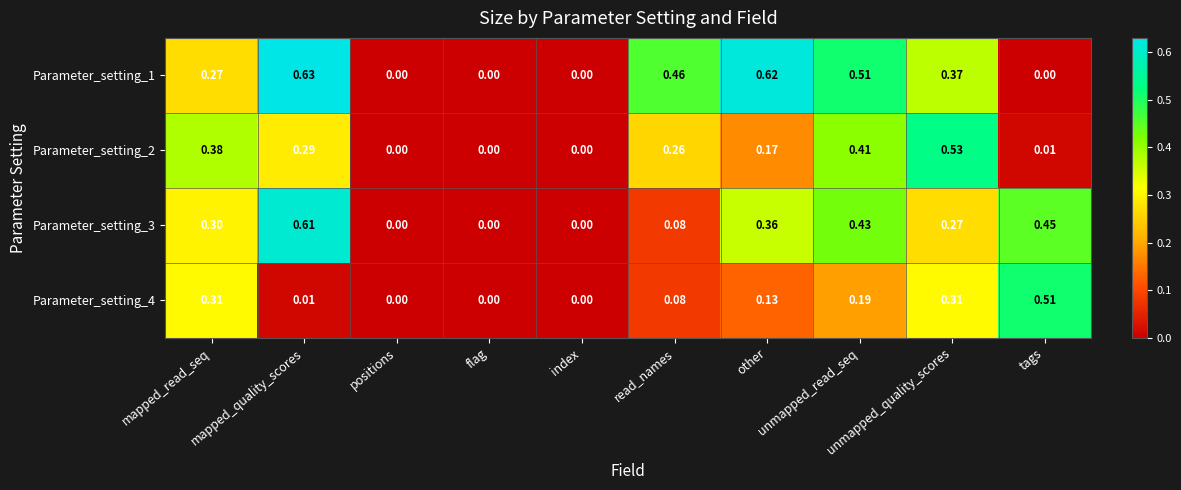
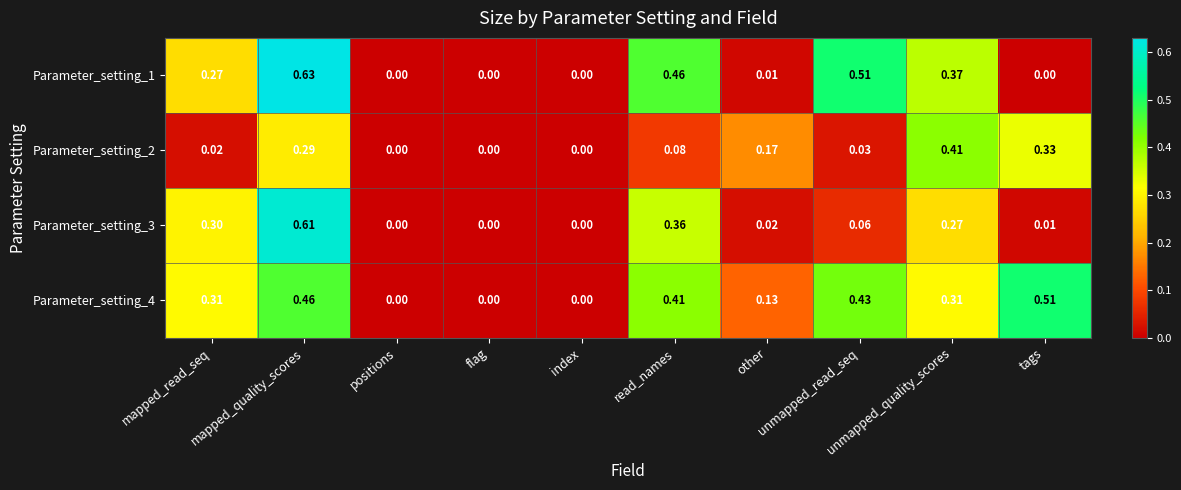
  {
    "Parameter_setting_1": {
      "mapped_read_seq": 0.27,
      "mapped_quality_scores": 0.63,
      "positions": 0.00,
      "flag": 0.00,
      "index": 0.00,
      "read_names": 0.46,
-     "other": 0.62,
+     "other": 0.01,
      "unmapped_read_seq": 0.51,
      "unmapped_quality_scores": 0.37,
      "tags": 0.00
    },
    "Parameter_setting_2": {
-     "mapped_read_seq": 0.38,
+     "mapped_read_seq": 0.02,
      "mapped_quality_scores": 0.29,
      "positions": 0.00,
      "flag": 0.00,
      "index": 0.00,
-     "read_names": 0.26,
+     "read_names": 0.08,
      "other": 0.17,
-     "unmapped_read_seq": 0.41,
-     "unmapped_quality_scores": 0.53,
-     "tags": 0.01
+     "unmapped_read_seq": 0.03,
+     "unmapped_quality_scores": 0.41,
+     "tags": 0.33
    },
    "Parameter_setting_3": {
      "mapped_read_seq": 0.30,
      "mapped_quality_scores": 0.61,
      "positions": 0.00,
      "flag": 0.00,
      "index": 0.00,
-     "read_names": 0.08,
-     "other": 0.36,
-     "unmapped_read_seq": 0.43,
+     "read_names": 0.36,
+     "other": 0.02,
+     "unmapped_read_seq": 0.06,
      "unmapped_quality_scores": 0.27,
-     "tags": 0.45
+     "tags": 0.01
    },
    "Parameter_setting_4": {
      "mapped_read_seq": 0.31,
-     "mapped_quality_scores": 0.01,
+     "mapped_quality_scores": 0.46,
      "positions": 0.00,
      "flag": 0.00,
      "index": 0.00,
-     "read_names": 0.08,
+     "read_names": 0.41,
      "other": 0.13,
-     "unmapped_read_seq": 0.19,
+     "unmapped_read_seq": 0.43,
      "unmapped_quality_scores": 0.31,
      "tags": 0.51
    }
  }
